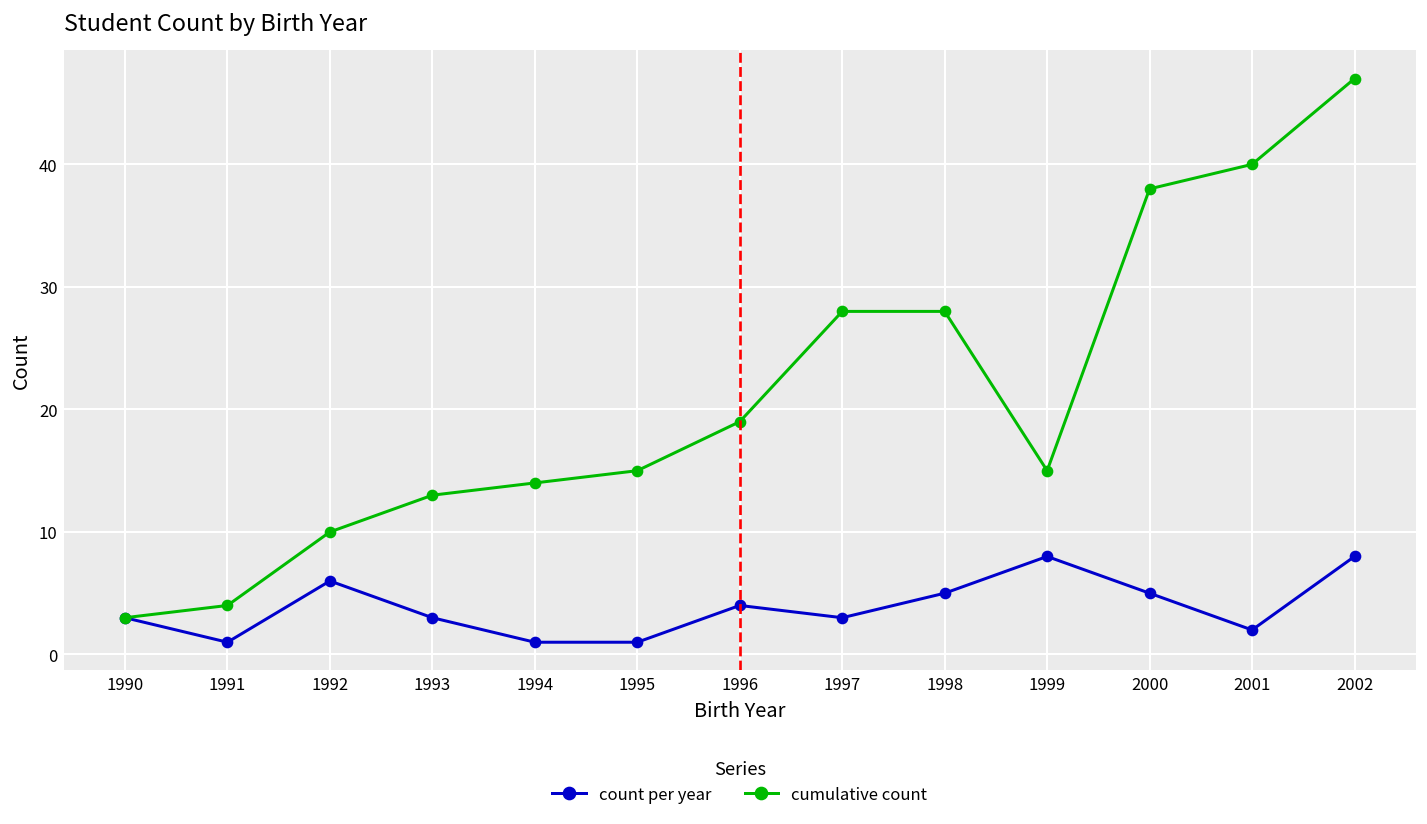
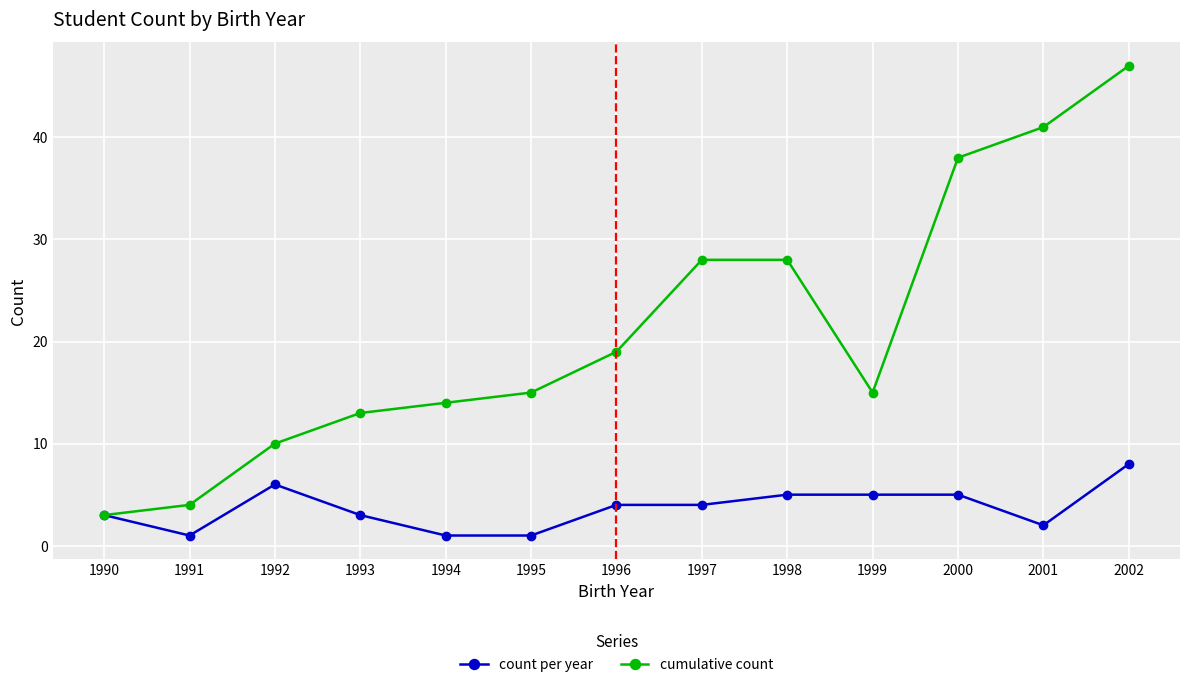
  {
    "count per year": {
      "1991": 1,
      "1992": 6,
      "1993": 3,
      "1994": 1,
      "1995": 1,
      "1996": 4,
-     "1997": 3,
+     "1997": 4,
      "1998": 5,
-     "1999": 8,
+     "1999": 5,
      "2000": 5,
      "2001": 2,
      "2002": 8
    },
    "cumulative count": {
      "1991": 4,
      "1992": 10,
      "1993": 13,
      "1994": 14,
      "1995": 15,
      "1996": 19,
      "1997": 28,
      "1998": 28,
      "1999": 15,
      "2000": 38,
-     "2001": 40,
+     "2001": 41,
      "2002": 47
    }
  }
